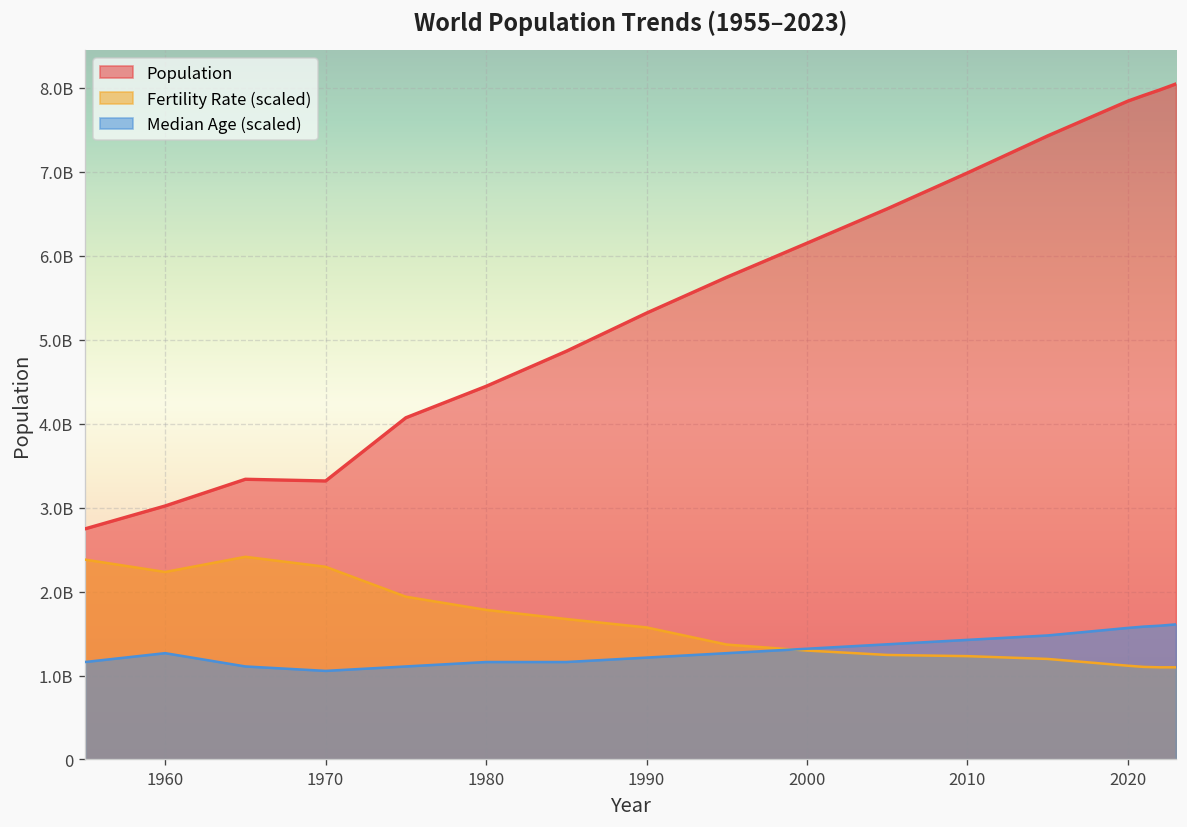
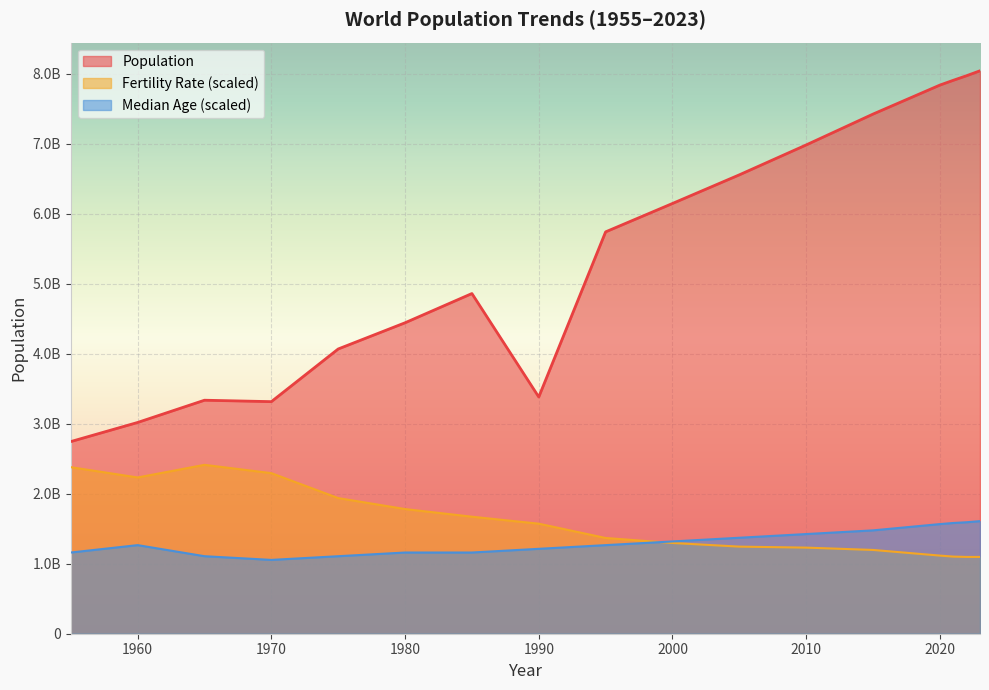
  {
    "Population": {
      "1960": 3000000000,
      "1970": 3300000000,
      "1980": 4400000000,
-     "1990": 5300000000,
+     "1990": 3400000000,
      "2000": 6100000000,
      "2010": 7000000000,
      "2020": 7800000000
    },
    "Fertility Rate (scaled)": {
      "1960": 2200000000,
      "1970": 2300000000,
      "1980": 1800000000,
      "1990": 1600000000,
      "2010": 1200000000,
      "2020": 1100000000
    },
    "Median Age (scaled)": {
      "1960": 1300000000,
      "1970": 1100000000,
      "1980": 1200000000,
      "1990": 1200000000,
      "2010": 1400000000,
      "2020": 1600000000
    }
  }
